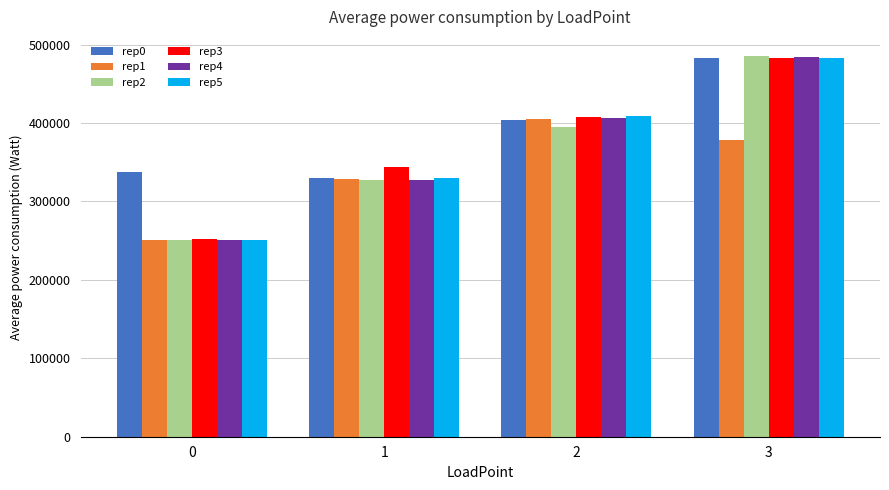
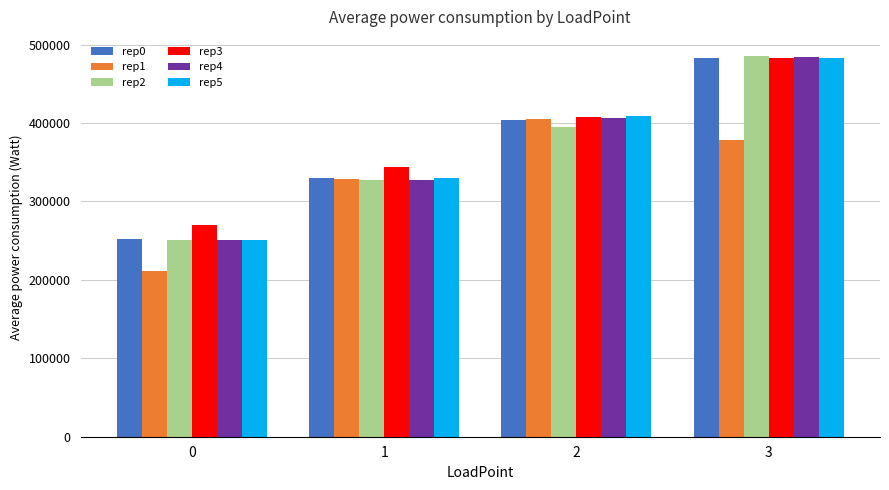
  {
    "rep0": {
-     "0": 340000,
+     "0": 250000,
      "1": 330000,
      "2": 400000,
      "3": 480000
    },
    "rep1": {
-     "0": 250000,
+     "0": 210000,
      "1": 330000,
      "2": 410000,
      "3": 380000
    },
    "rep2": {
      "0": 250000,
      "1": 330000,
      "2": 390000,
      "3": 490000
    },
    "rep3": {
-     "0": 250000,
+     "0": 270000,
      "1": 340000,
      "2": 410000,
      "3": 480000
    },
    "rep4": {
      "0": 250000,
      "1": 330000,
      "2": 410000,
      "3": 480000
    },
    "rep5": {
      "0": 250000,
      "1": 330000,
      "2": 410000,
      "3": 480000
    }
  }
